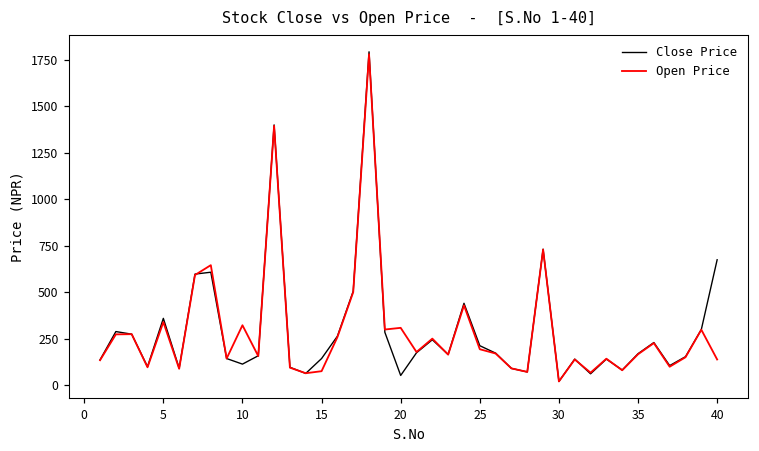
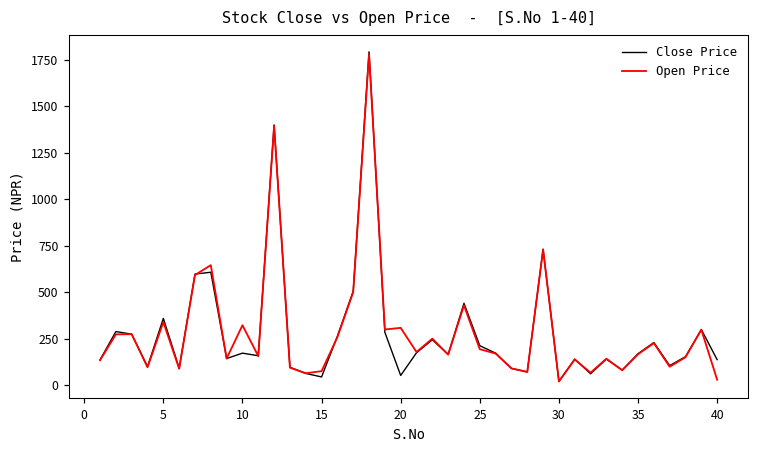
  {
    "Close Price": {
      "5": 360,
-     "10": 110,
-     "15": 140,
+     "10": 170,
+     "15": 50,
      "20": 50,
      "25": 210,
-     "40": 680
+     "40": 140
    },
    "Open Price": {
      "5": 340,
      "10": 320,
      "15": 80,
      "20": 310,
      "25": 190,
-     "40": 140
+     "40": 30
    }
  }
